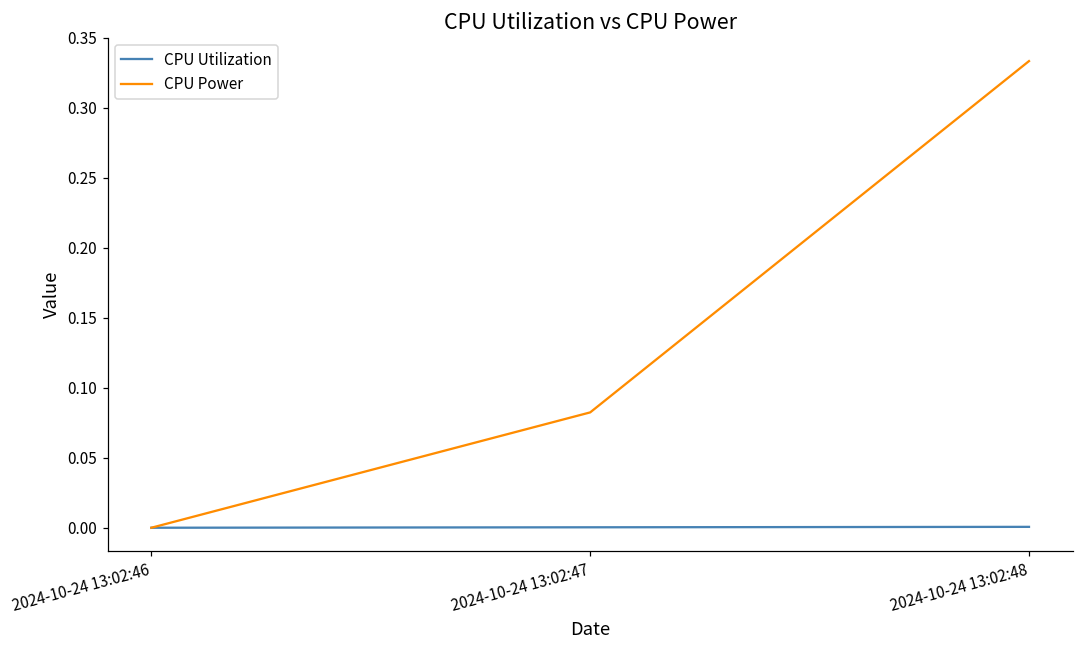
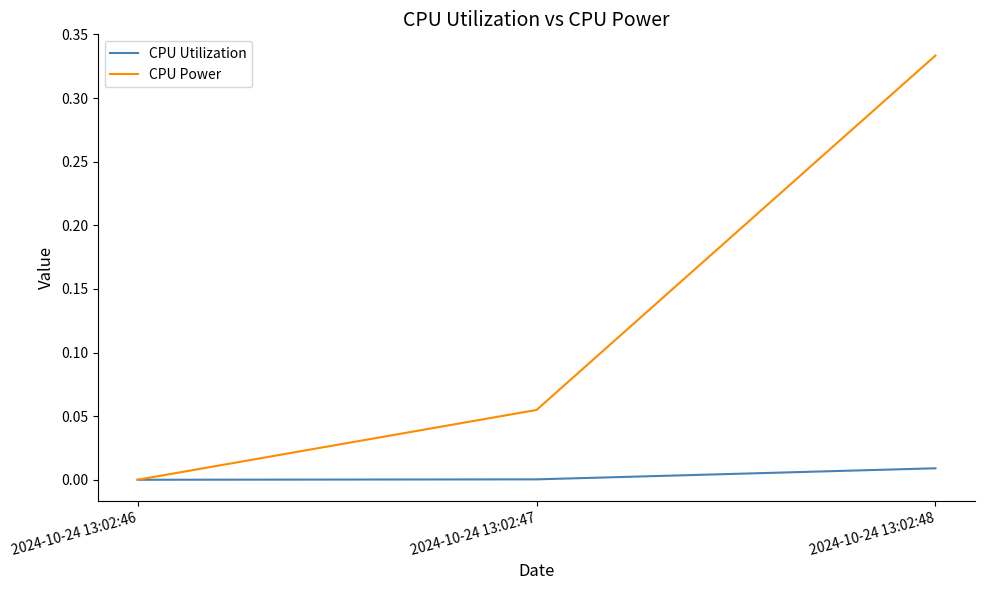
  {
    "CPU Utilization": {
      "2024-10-24 13:02:47": 0.000,
-     "2024-10-24 13:02:48": 0.001
+     "2024-10-24 13:02:48": 0.009
    },
    "CPU Power": {
-     "2024-10-24 13:02:47": 0.082,
+     "2024-10-24 13:02:47": 0.055,
      "2024-10-24 13:02:48": 0.333
    }
  }
